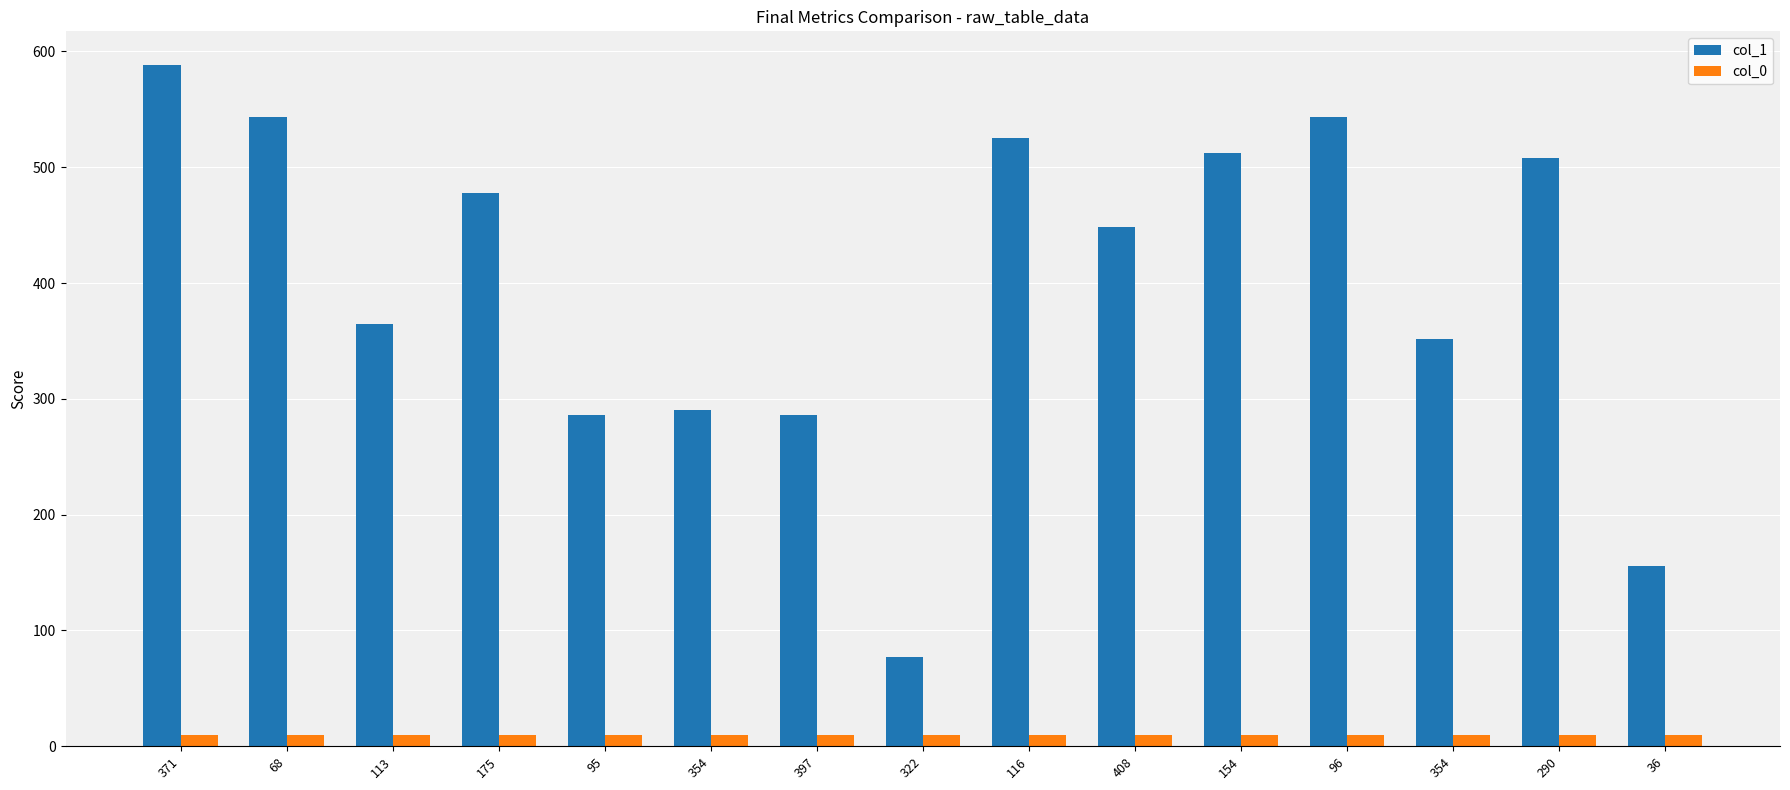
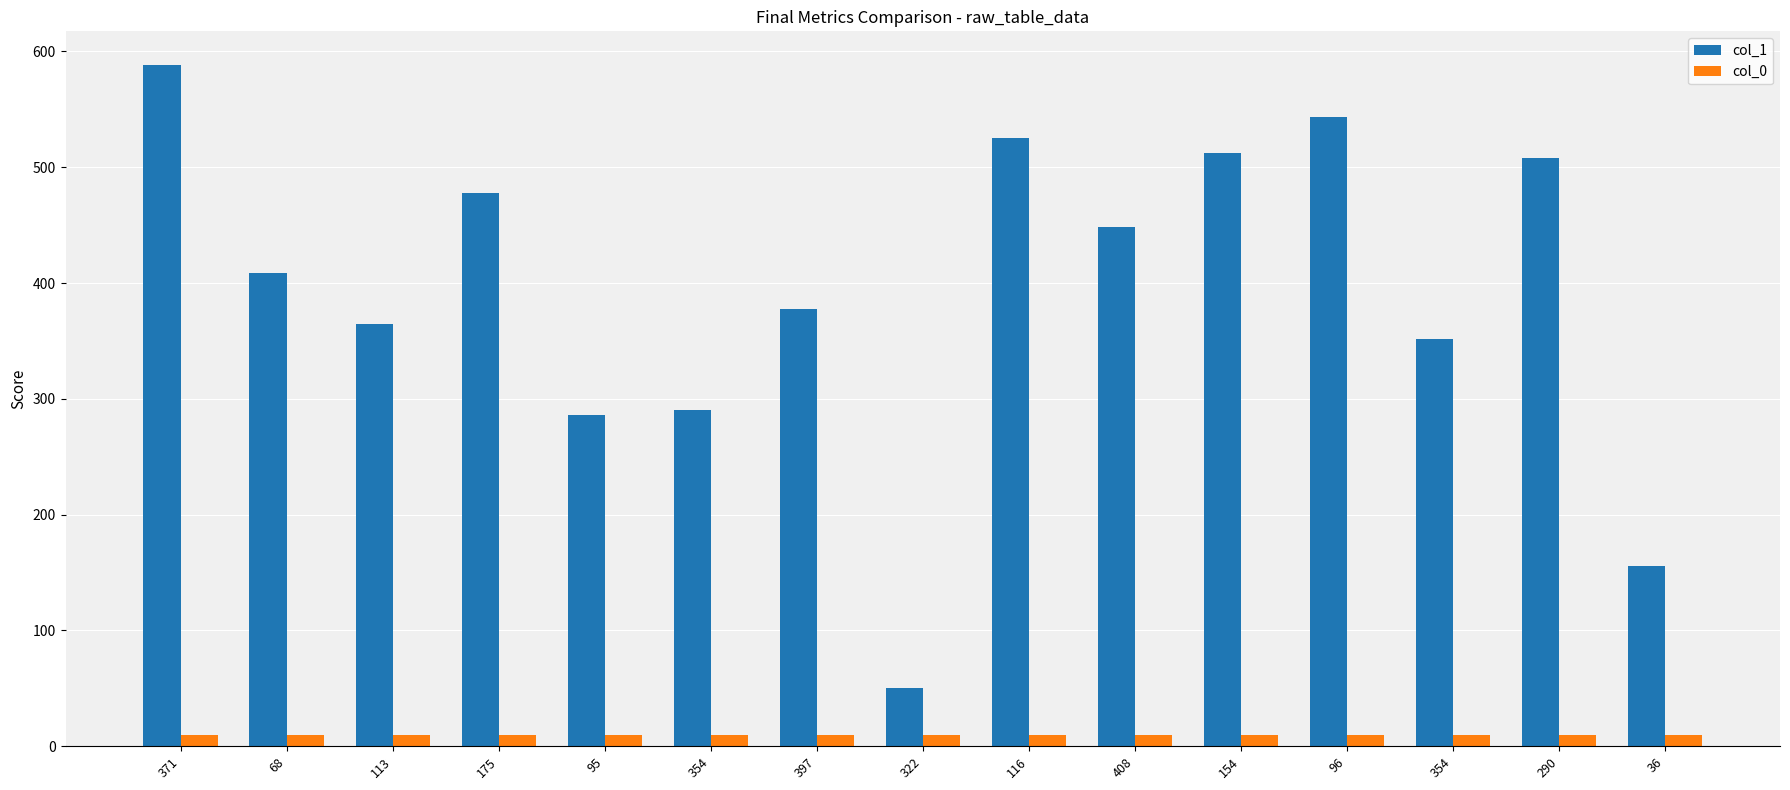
  {
    "col_1": {
      "371": 588,
-     "68": 543,
+     "68": 409,
      "113": 365,
      "175": 478,
      "95": 286,
-     "397": 286,
-     "322": 77,
+     "397": 378,
+     "322": 50,
      "116": 525,
      "408": 448,
      "154": 512,
      "96": 543,
      "290": 508,
      "36": 156
    },
    "col_0": {
      "371": 10,
      "68": 10,
      "113": 10,
      "175": 10,
      "95": 10,
      "397": 10,
      "322": 10,
      "116": 10,
      "408": 10,
      "154": 10,
      "96": 10,
      "290": 10,
      "36": 10
    }
  }
